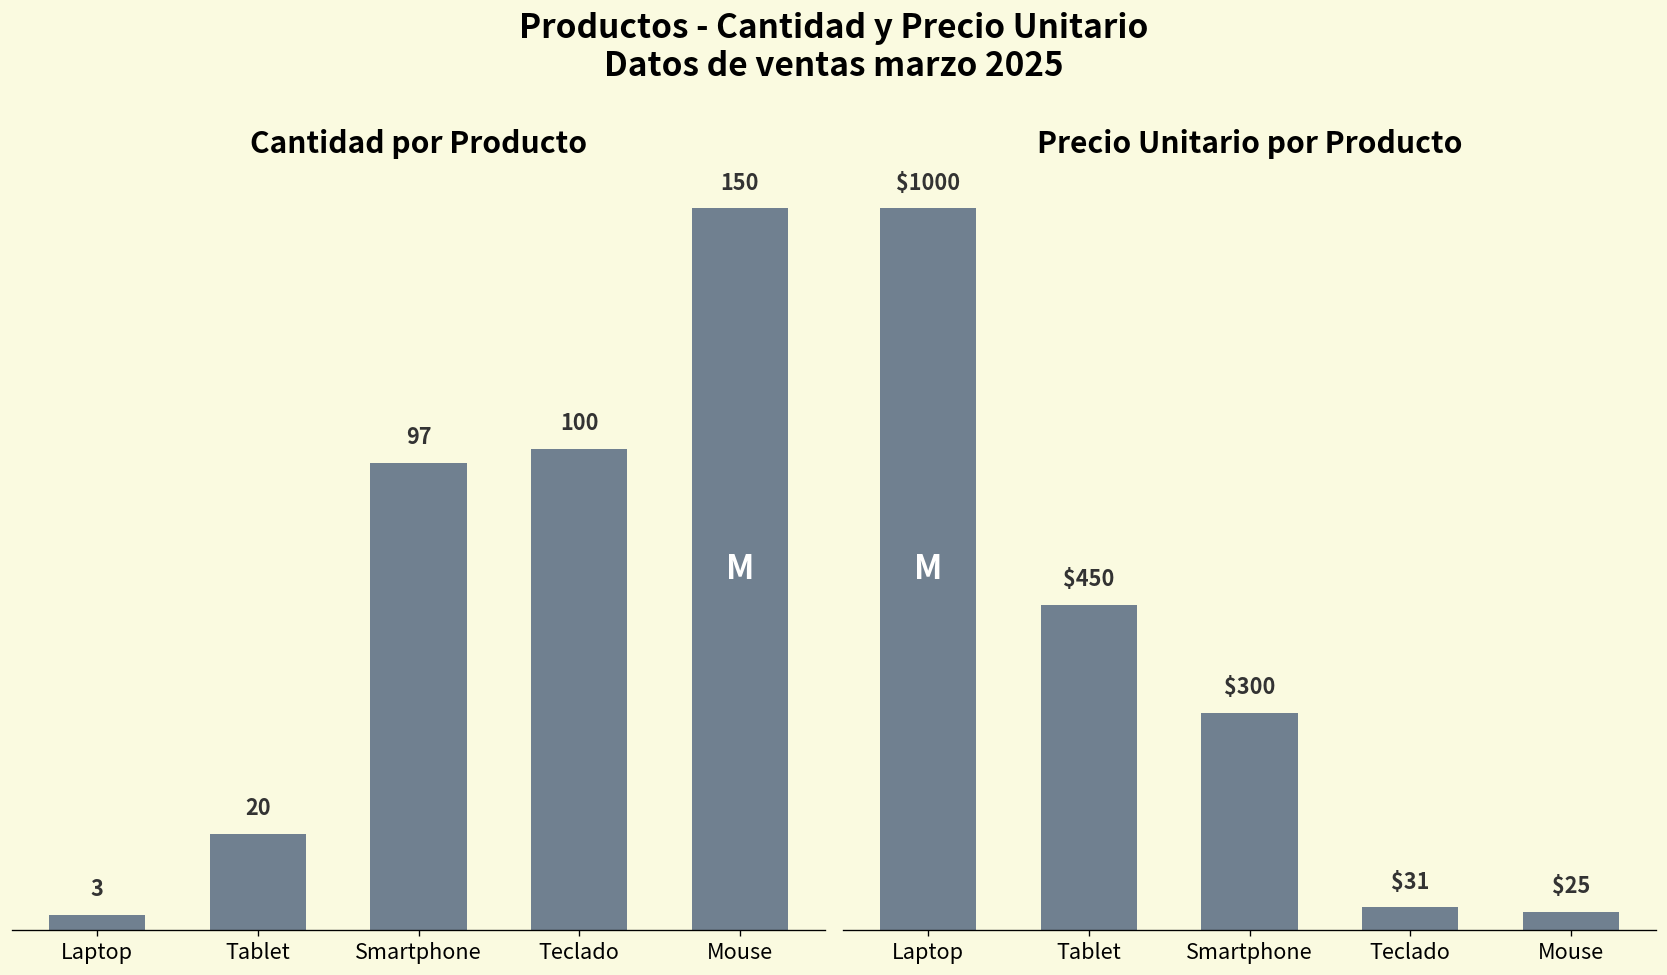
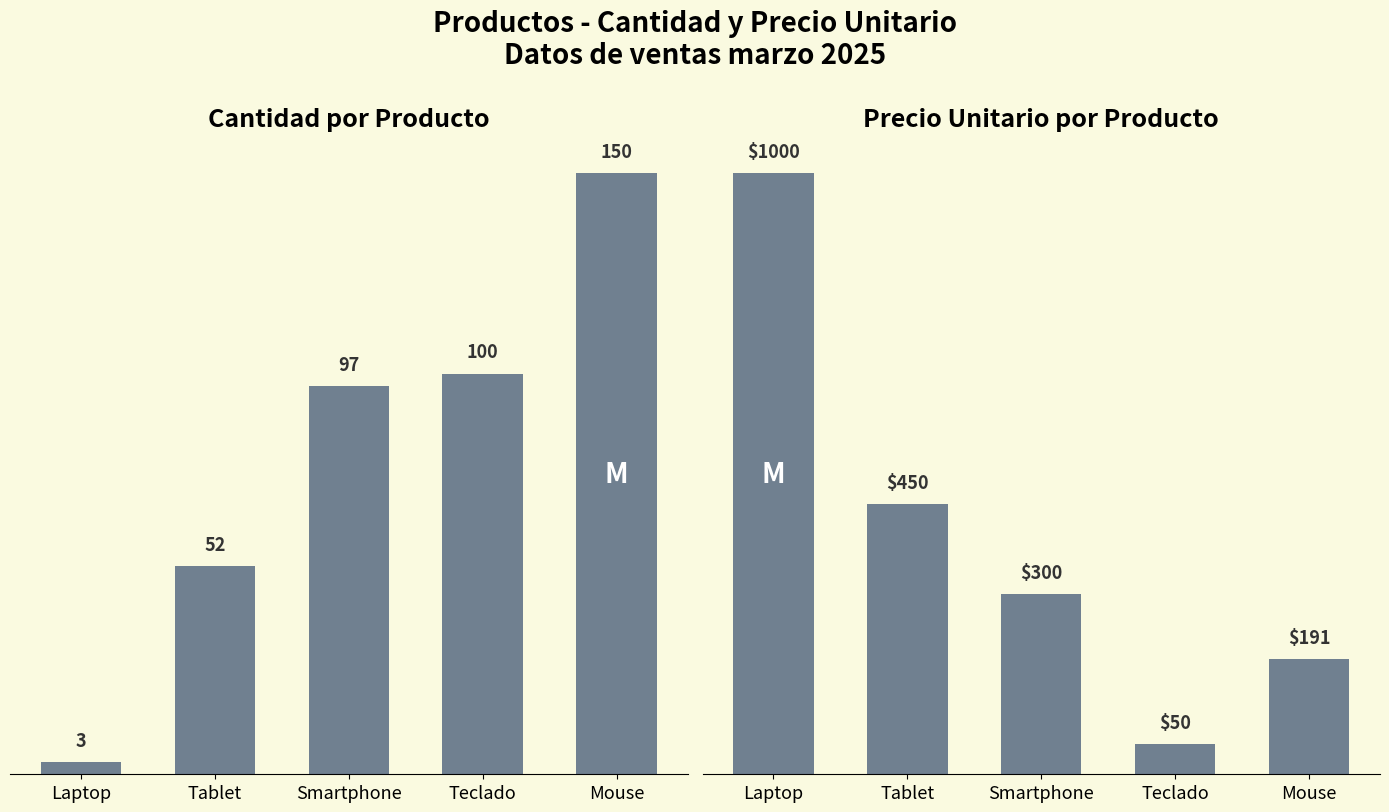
  {
    "Cantidad por Producto": {
      "Laptop": "3",
-     "Tablet": "20",
+     "Tablet": "52",
      "Smartphone": "97",
      "Teclado": "100",
      "Mouse": "150"
    },
    "Precio Unitario por Producto": {
      "Laptop": "$1000",
      "Tablet": "$450",
      "Smartphone": "$300",
-     "Teclado": "$31",
-     "Mouse": "$25"
+     "Teclado": "$50",
+     "Mouse": "$191"
    }
  }
